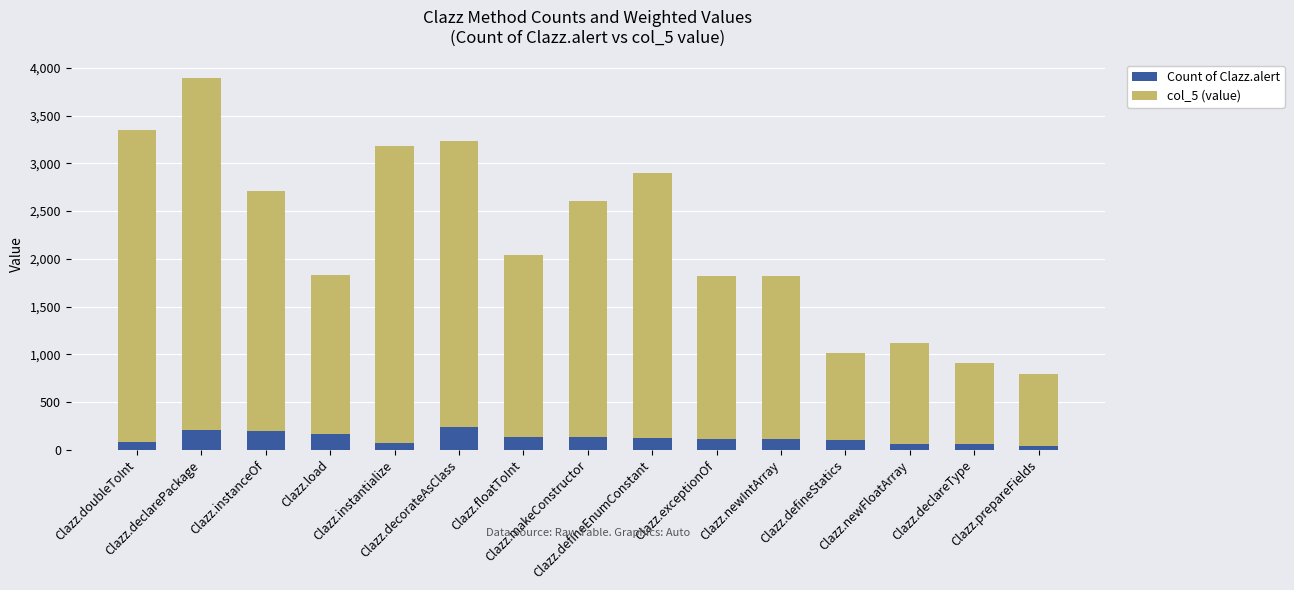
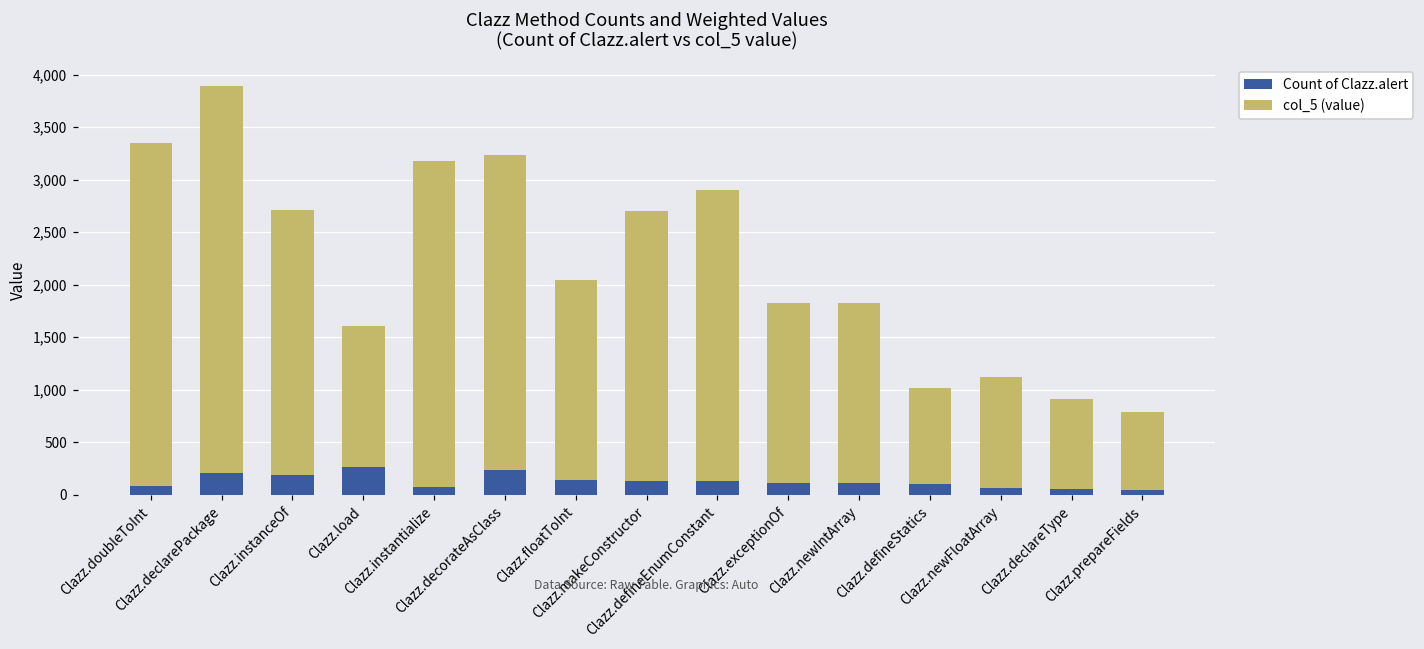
  {
    "Count of Clazz.alert": {
      "Clazz.doubleToInt": "100",
      "Clazz.declarePackage": "200",
      "Clazz.instanceOf": "200",
-     "Clazz.load": "200",
+     "Clazz.load": "300",
      "Clazz.instantialize": "100",
      "Clazz.decorateAsClass": "200",
      "Clazz.floatToInt": "100",
      "Clazz.makeConstructor": "100",
      "Clazz.defineEnumConstant": "100",
      "Clazz.exceptionOf": "100",
      "Clazz.newIntArray": "100",
      "Clazz.defineStatics": "100",
      "Clazz.newFloatArray": "100",
      "Clazz.declareType": "100",
      "Clazz.prepareFields": "0"
    },
    "col_5 (value)": {
      "Clazz.doubleToInt": "3,300",
      "Clazz.declarePackage": "3,700",
      "Clazz.instanceOf": "2,500",
-     "Clazz.load": "1,700",
+     "Clazz.load": "1,300",
      "Clazz.instantialize": "3,100",
      "Clazz.decorateAsClass": "3,000",
      "Clazz.floatToInt": "1,900",
-     "Clazz.makeConstructor": "2,500",
+     "Clazz.makeConstructor": "2,600",
      "Clazz.defineEnumConstant": "2,800",
      "Clazz.exceptionOf": "1,700",
      "Clazz.newIntArray": "1,700",
      "Clazz.defineStatics": "900",
      "Clazz.newFloatArray": "1,100",
      "Clazz.declareType": "900",
      "Clazz.prepareFields": "700"
    }
  }
